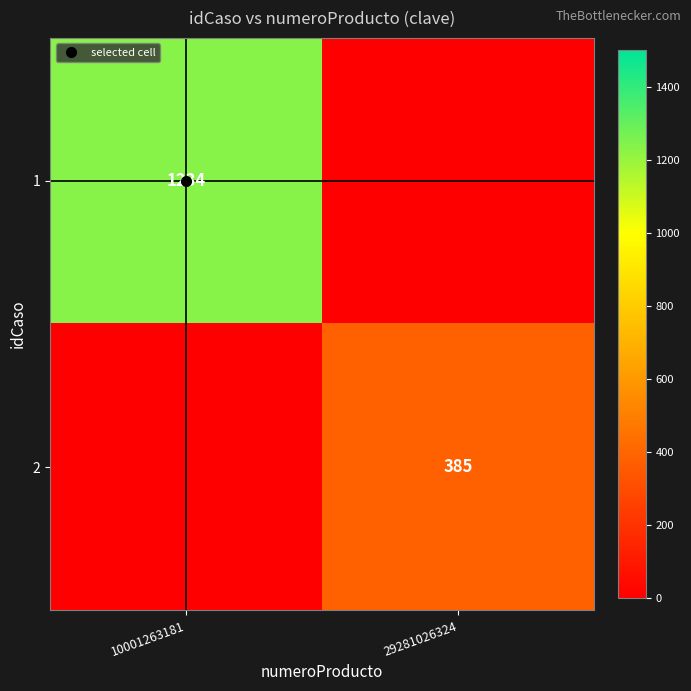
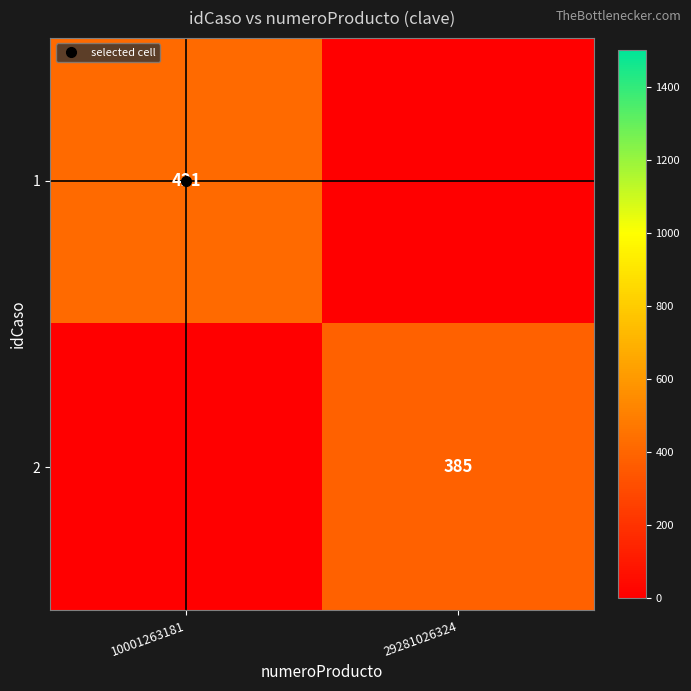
  {
    "1": {
-     "10001263181": 1234
+     "10001263181": 421
    },
    "2": {
      "29281026324": 385
    }
  }
